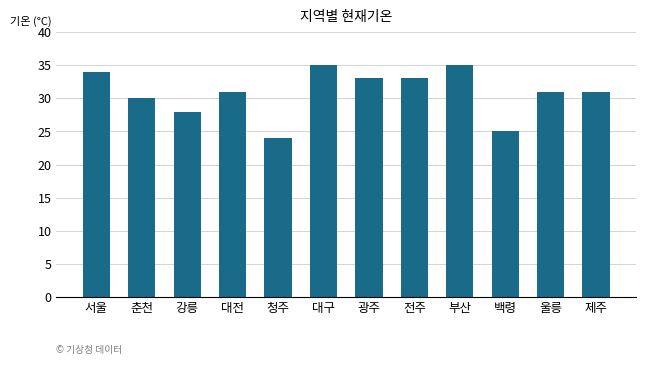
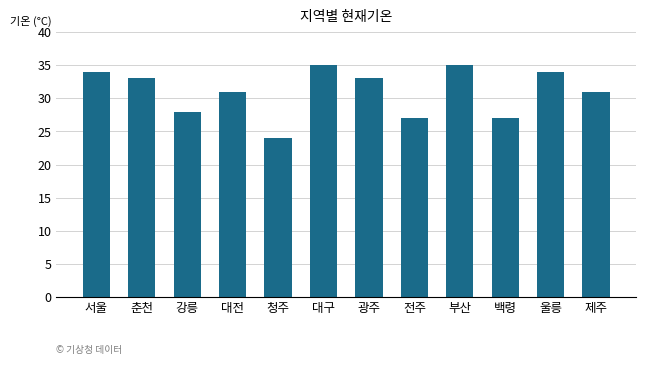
  {
    "서울": 34,
-   "춘천": 30,
+   "춘천": 33,
    "강릉": 28,
    "대전": 31,
    "청주": 24,
    "대구": 35,
    "광주": 33,
-   "전주": 33,
+   "전주": 27,
    "부산": 35,
-   "백령": 25,
-   "울릉": 31,
+   "백령": 27,
+   "울릉": 34,
    "제주": 31
  }
